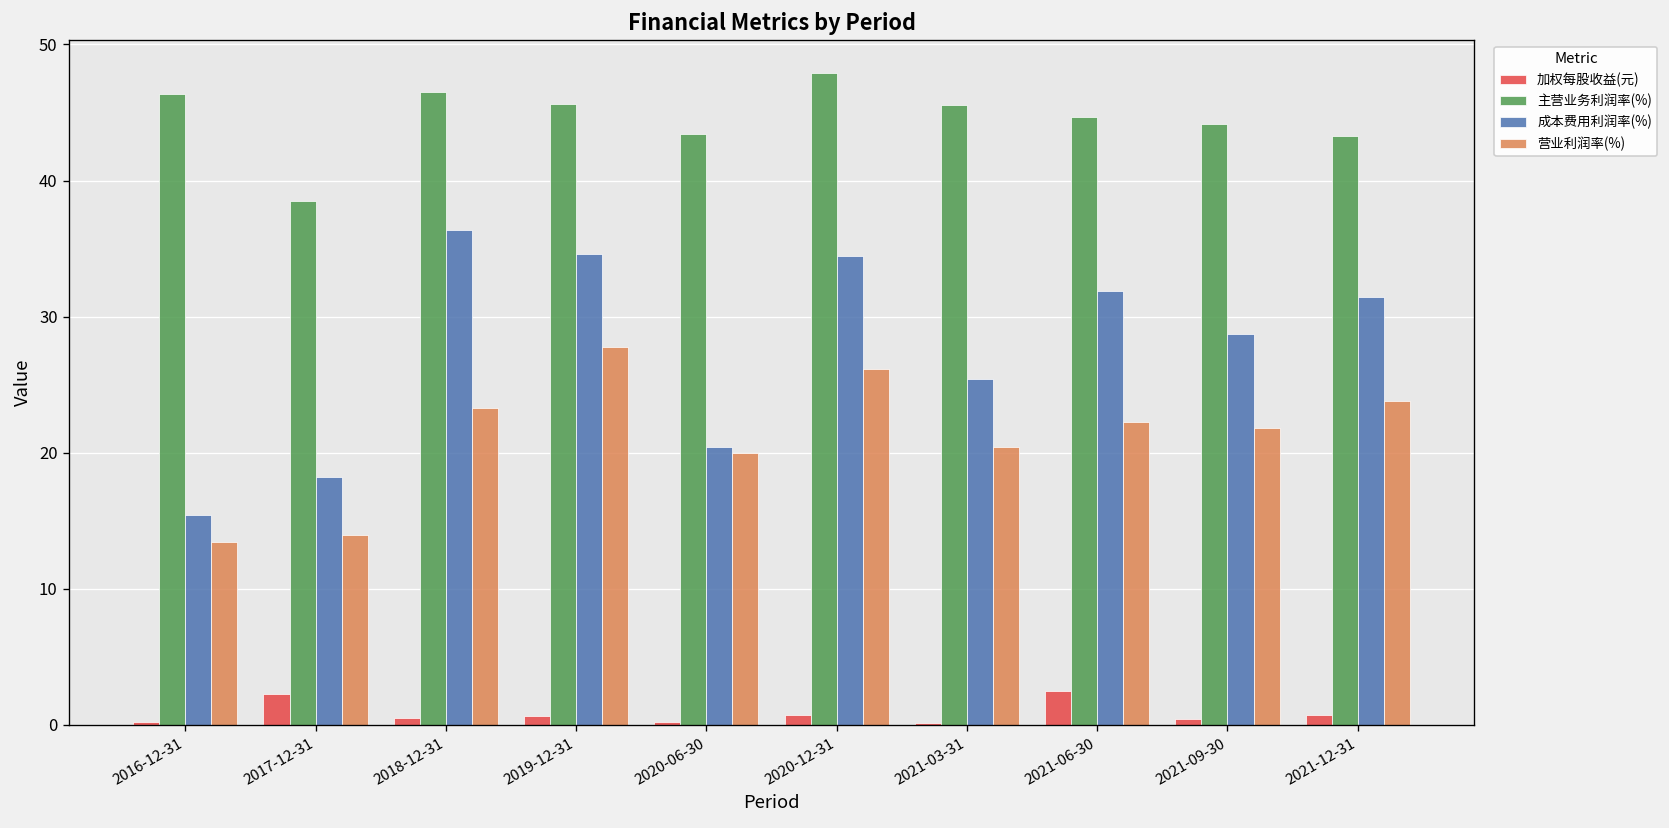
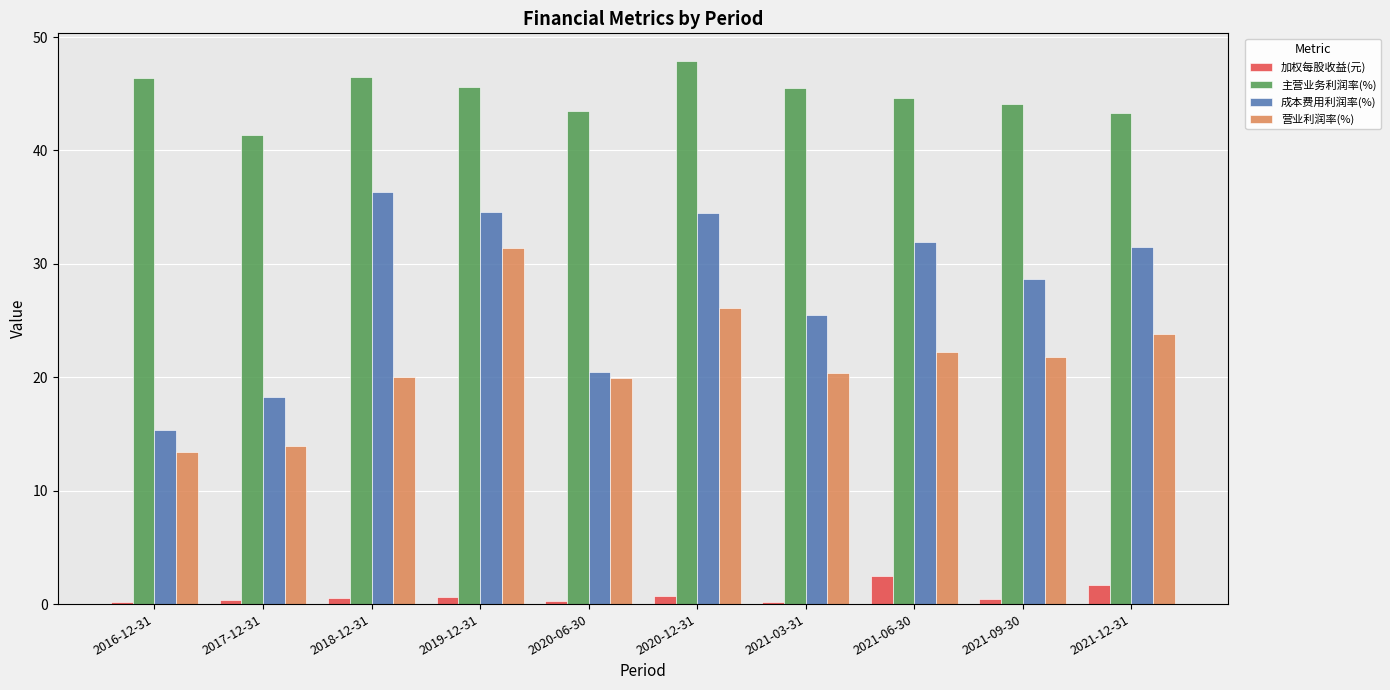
  {
    "加权每股收益(元)": {
-     "2017-12-31": 2.3,
+     "2017-12-31": 0.3,
      "2018-12-31": 0.5,
      "2019-12-31": 0.7,
      "2020-06-30": 0.2,
      "2020-12-31": 0.8,
      "2021-06-30": 2.5,
      "2021-09-30": 0.4,
-     "2021-12-31": 0.7
+     "2021-12-31": 1.7
    },
    "主营业务利润率(%)": {
      "2016-12-31": 46.4,
-     "2017-12-31": 38.5,
+     "2017-12-31": 41.4,
      "2018-12-31": 46.5,
      "2019-12-31": 45.6,
      "2020-06-30": 43.5,
      "2020-12-31": 47.9,
      "2021-03-31": 45.5,
      "2021-06-30": 44.6,
      "2021-09-30": 44.1,
      "2021-12-31": 43.3
    },
    "成本费用利润率(%)": {
      "2016-12-31": 15.4,
      "2017-12-31": 18.2,
      "2018-12-31": 36.4,
      "2019-12-31": 34.6,
      "2020-06-30": 20.4,
      "2020-12-31": 34.5,
      "2021-03-31": 25.5,
      "2021-06-30": 31.9,
      "2021-09-30": 28.7,
      "2021-12-31": 31.5
    },
    "营业利润率(%)": {
      "2016-12-31": 13.4,
      "2017-12-31": 14.0,
-     "2018-12-31": 23.3,
-     "2019-12-31": 27.7,
+     "2018-12-31": 20.0,
+     "2019-12-31": 31.4,
      "2020-06-30": 20.0,
      "2020-12-31": 26.1,
      "2021-03-31": 20.4,
      "2021-06-30": 22.2,
      "2021-09-30": 21.8,
      "2021-12-31": 23.8
    }
  }
